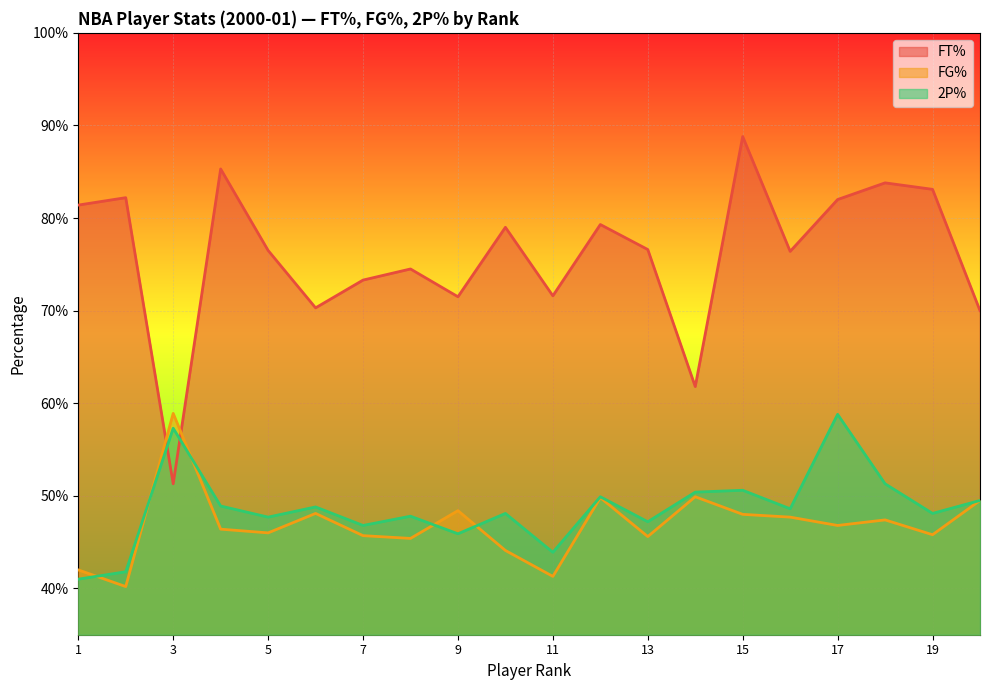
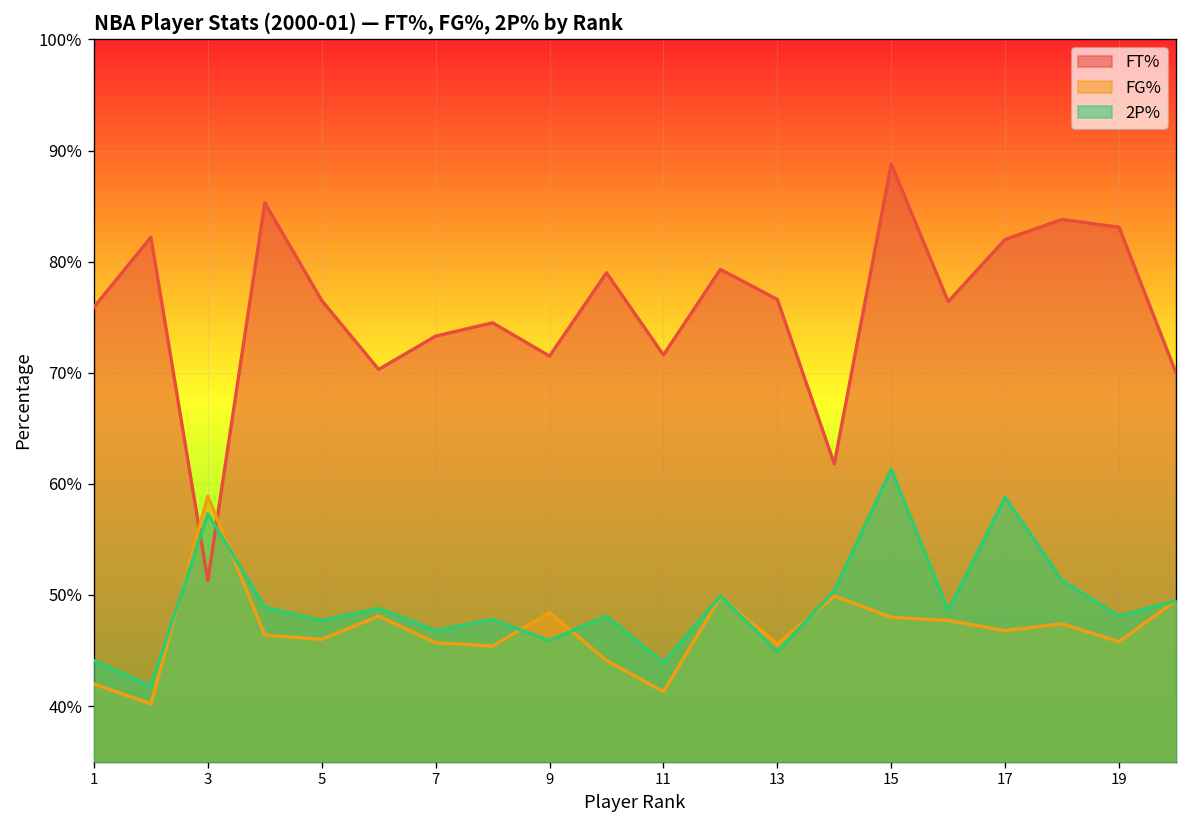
  {
    "FT%": {
-     "1": "81%",
+     "1": "76%",
      "3": "51%",
      "5": "77%",
      "7": "73%",
      "9": "72%",
      "11": "72%",
      "13": "77%",
      "15": "89%",
      "17": "82%",
      "19": "83%"
    },
    "FG%": {
      "1": "42%",
      "3": "59%",
      "5": "46%",
      "7": "46%",
      "9": "48%",
      "11": "41%",
      "13": "46%",
      "15": "48%",
      "17": "47%",
      "19": "46%"
    },
    "2P%": {
-     "1": "41%",
+     "1": "44%",
      "3": "57%",
      "5": "48%",
      "7": "47%",
      "9": "46%",
      "11": "44%",
-     "13": "47%",
-     "15": "51%",
+     "13": "45%",
+     "15": "61%",
      "17": "59%",
      "19": "48%"
    }
  }
